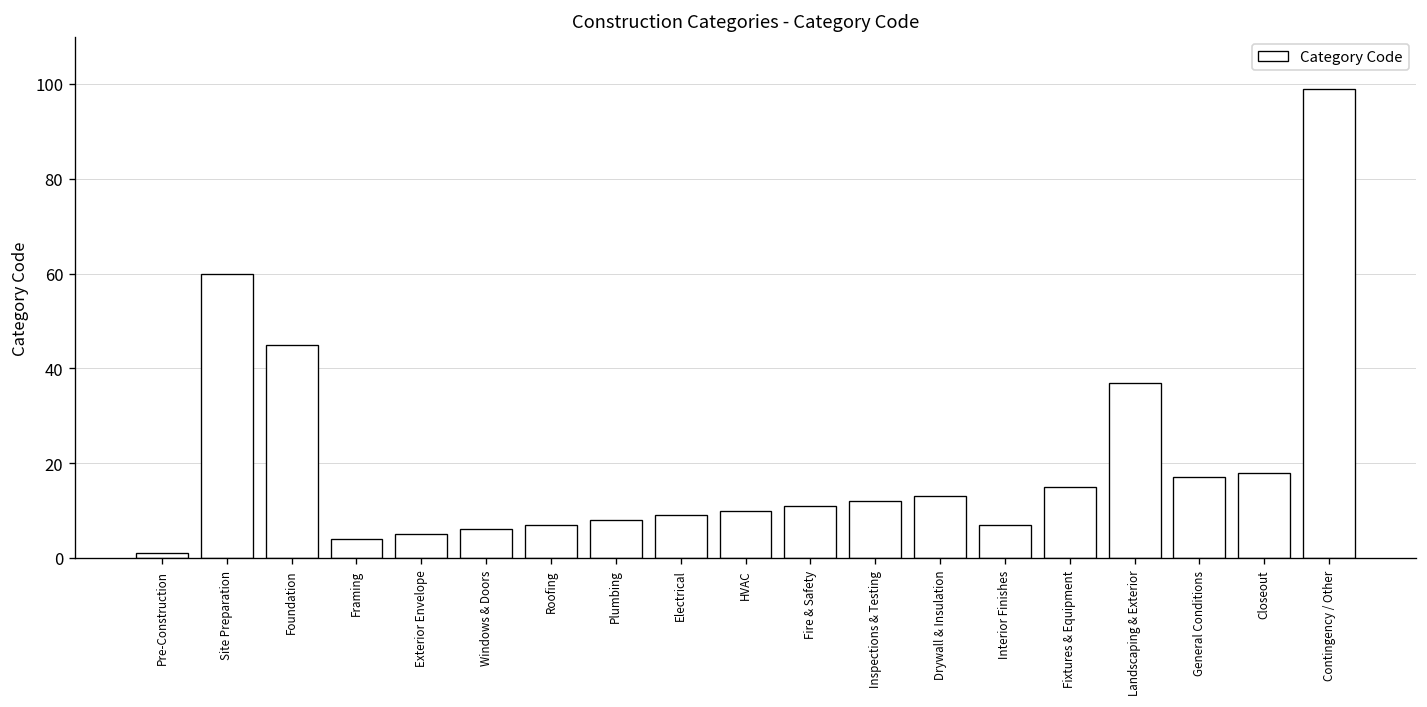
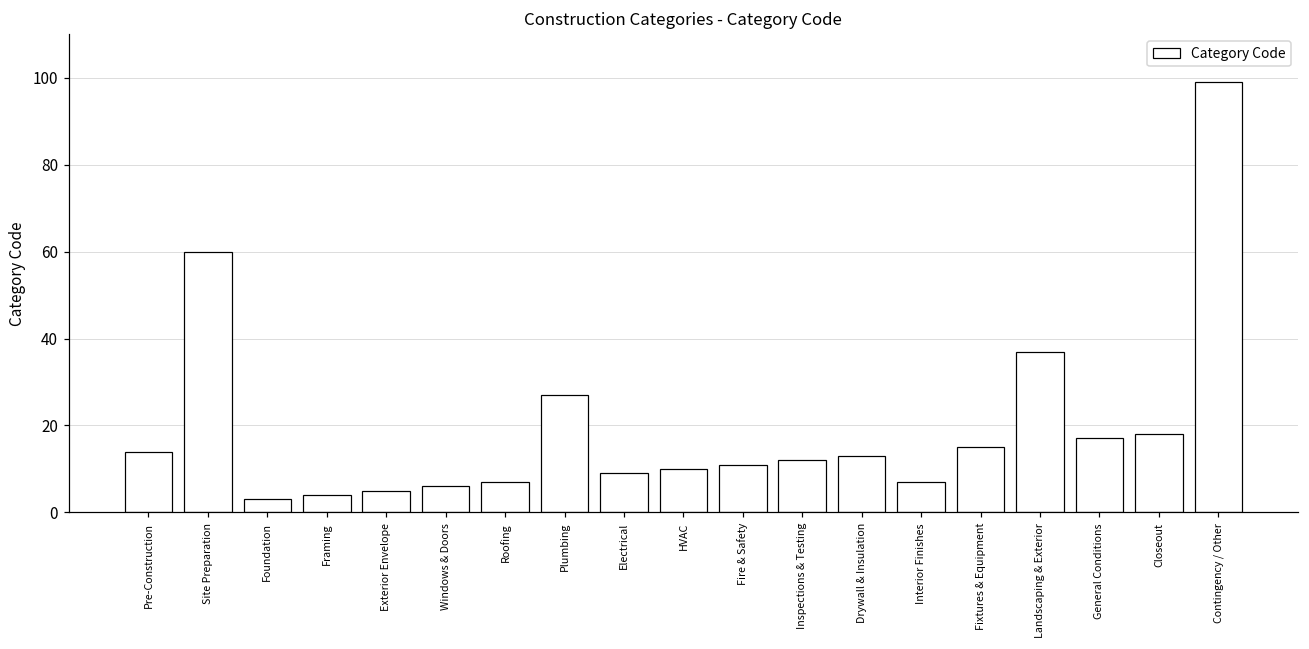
  {
-   "Pre-Construction": 1,
+   "Pre-Construction": 14,
    "Site Preparation": 60,
-   "Foundation": 45,
+   "Foundation": 3,
    "Framing": 4,
    "Exterior Envelope": 5,
    "Windows & Doors": 6,
    "Roofing": 7,
-   "Plumbing": 8,
+   "Plumbing": 27,
    "Electrical": 9,
    "HVAC": 10,
    "Fire & Safety": 11,
    "Inspections & Testing": 12,
    "Drywall & Insulation": 13,
    "Interior Finishes": 7,
    "Fixtures & Equipment": 15,
    "Landscaping & Exterior": 37,
    "General Conditions": 17,
    "Closeout": 18,
    "Contingency / Other": 99
  }
